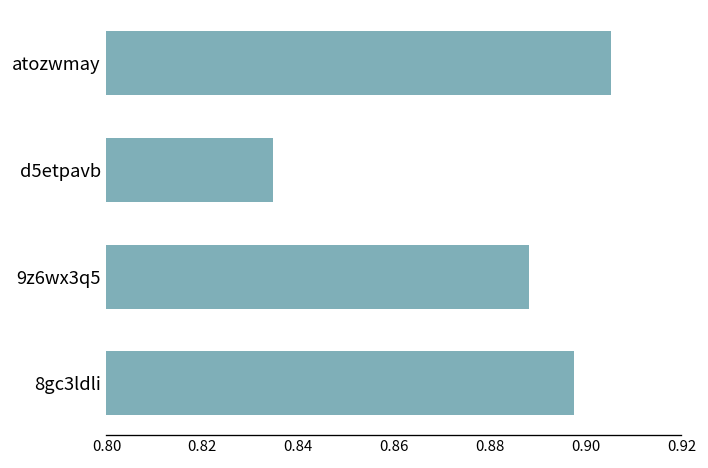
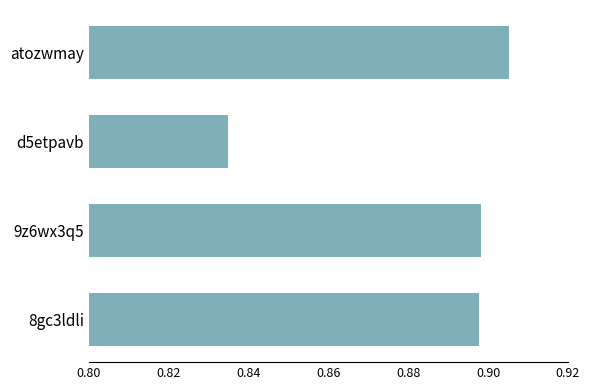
  {
    "atozwmay": 0.905,
    "d5etpavb": 0.835,
-   "9z6wx3q5": 0.888,
+   "9z6wx3q5": 0.898,
    "8gc3ldli": 0.898
  }
